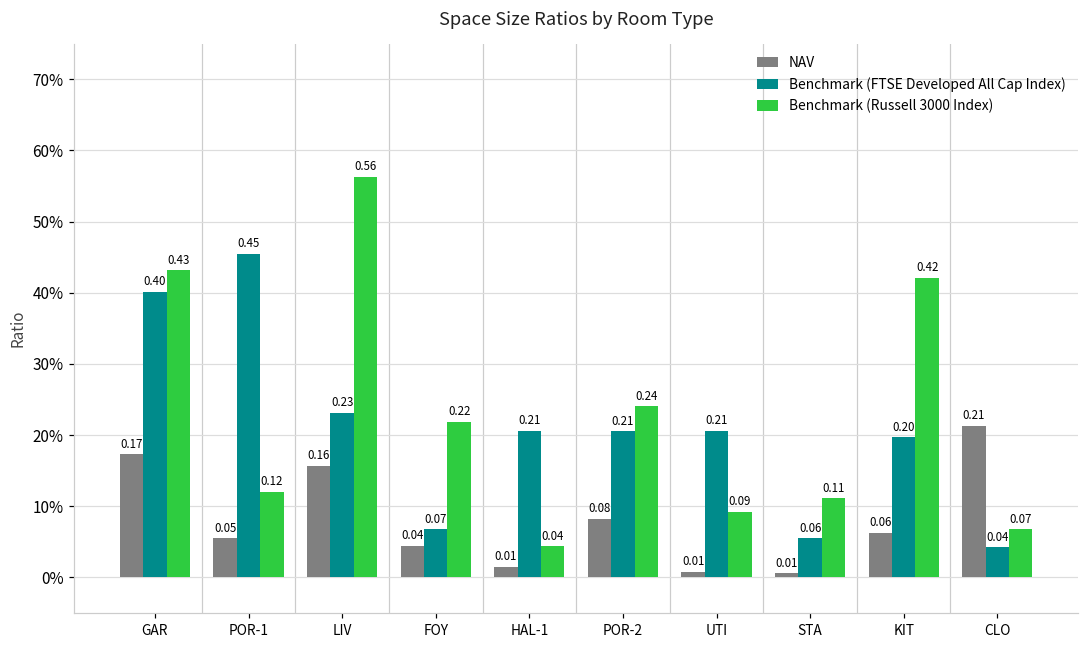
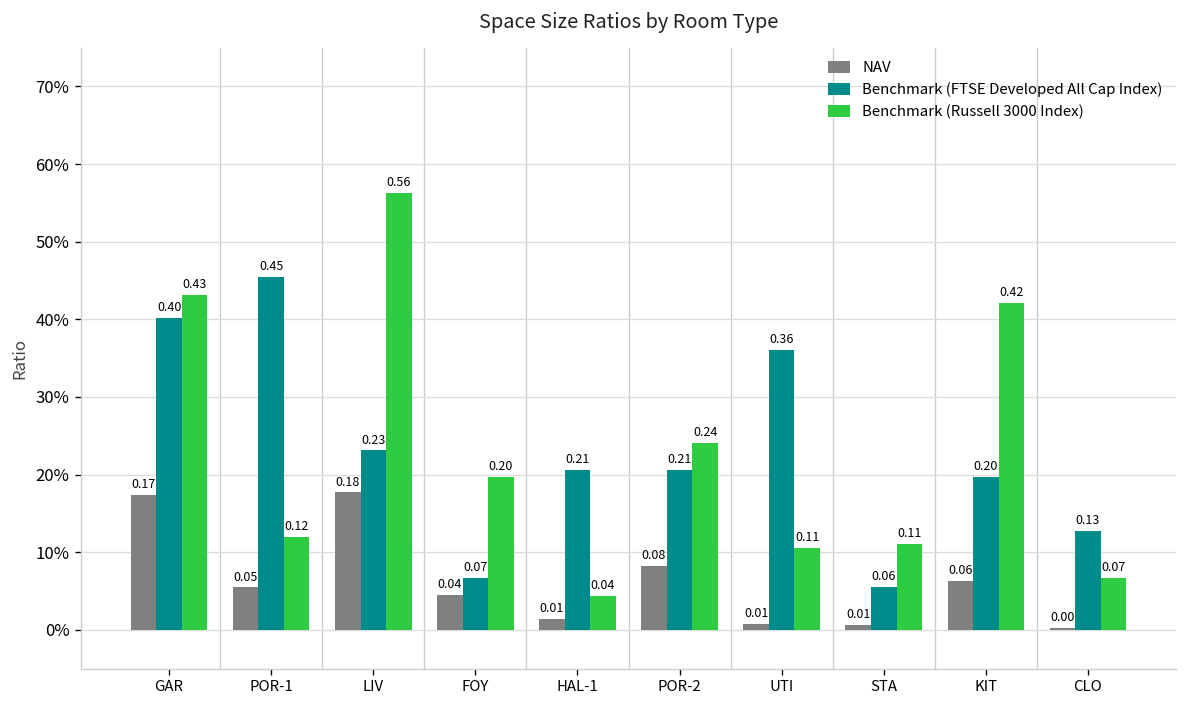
  {
    "NAV": {
      "GAR": 0.17,
      "POR-1": 0.05,
-     "LIV": 0.16,
+     "LIV": 0.18,
      "FOY": 0.04,
      "HAL-1": 0.01,
      "POR-2": 0.08,
      "UTI": 0.01,
      "STA": 0.01,
      "KIT": 0.06,
-     "CLO": 0.21
+     "CLO": 0.00
    },
    "Benchmark (FTSE Developed All Cap Index)": {
      "GAR": 0.40,
      "POR-1": 0.45,
      "LIV": 0.23,
      "FOY": 0.07,
      "HAL-1": 0.21,
      "POR-2": 0.21,
-     "UTI": 0.21,
+     "UTI": 0.36,
      "STA": 0.06,
      "KIT": 0.20,
-     "CLO": 0.04
+     "CLO": 0.13
    },
    "Benchmark (Russell 3000 Index)": {
      "GAR": 0.43,
      "POR-1": 0.12,
      "LIV": 0.56,
-     "FOY": 0.22,
+     "FOY": 0.20,
      "HAL-1": 0.04,
      "POR-2": 0.24,
-     "UTI": 0.09,
+     "UTI": 0.11,
      "STA": 0.11,
      "KIT": 0.42,
      "CLO": 0.07
    }
  }
